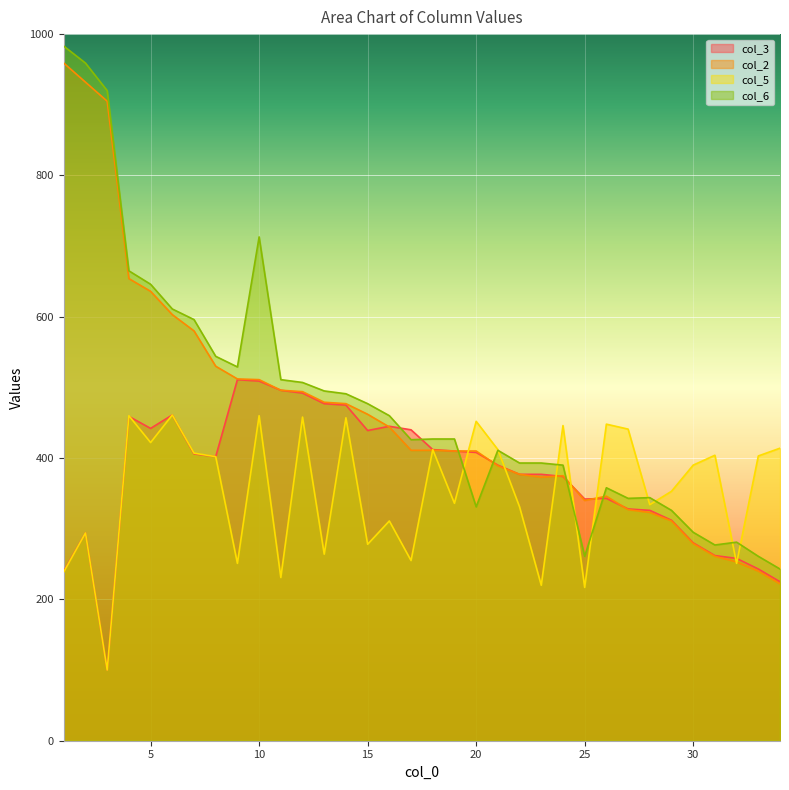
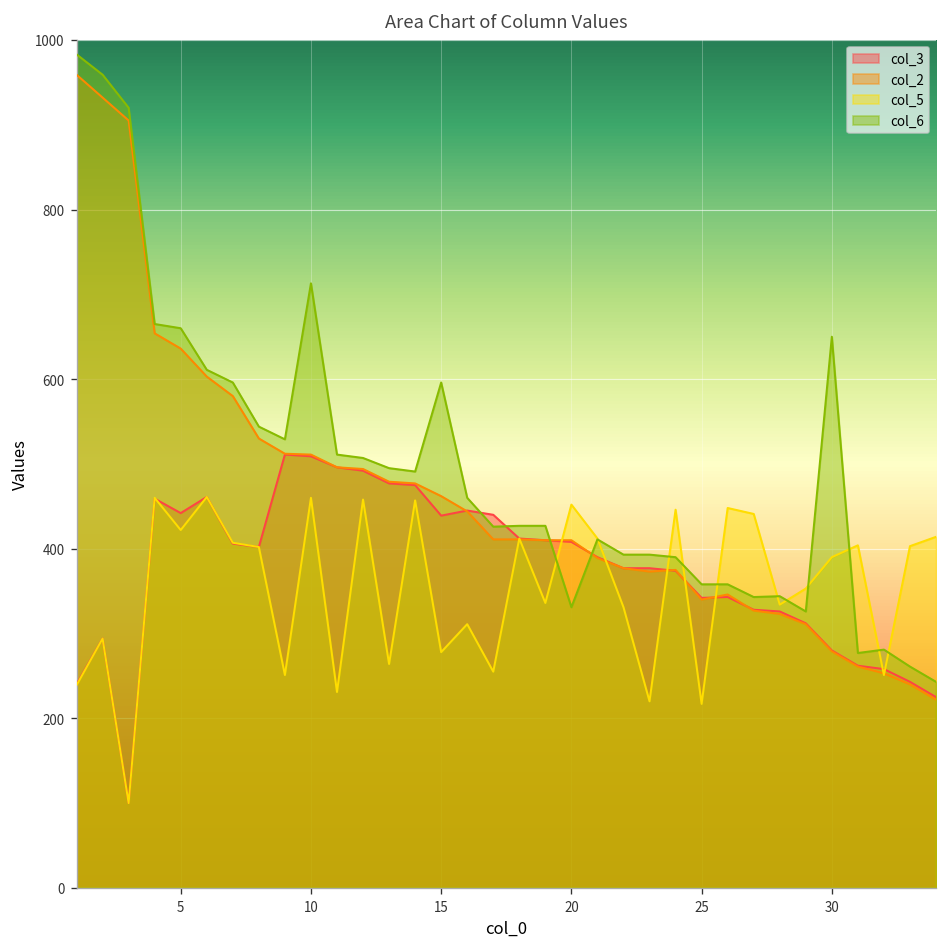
  {
    "col_3": {
      "5": 440,
      "15": 440
    },
    "col_6": {
-     "5": 650,
+     "5": 660,
      "10": 710,
-     "15": 480,
+     "15": 600,
      "20": 330,
-     "25": 260,
-     "30": 300
+     "25": 360,
+     "30": 650
    }
  }
